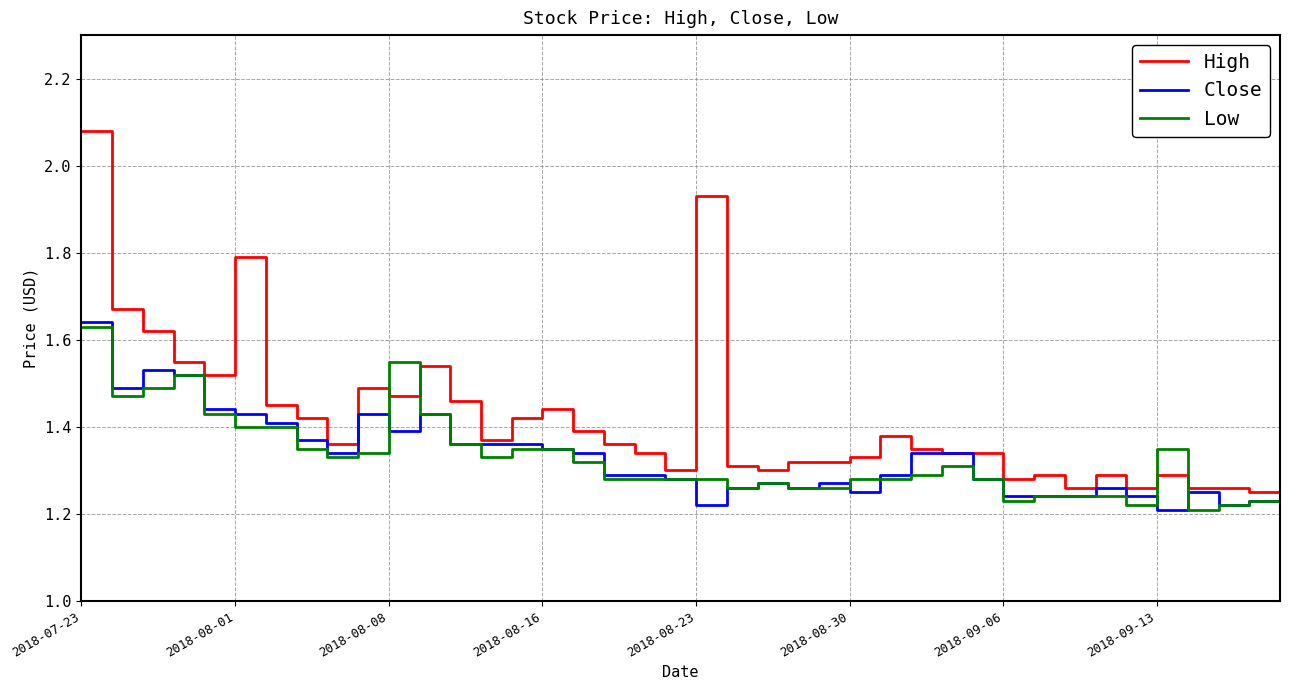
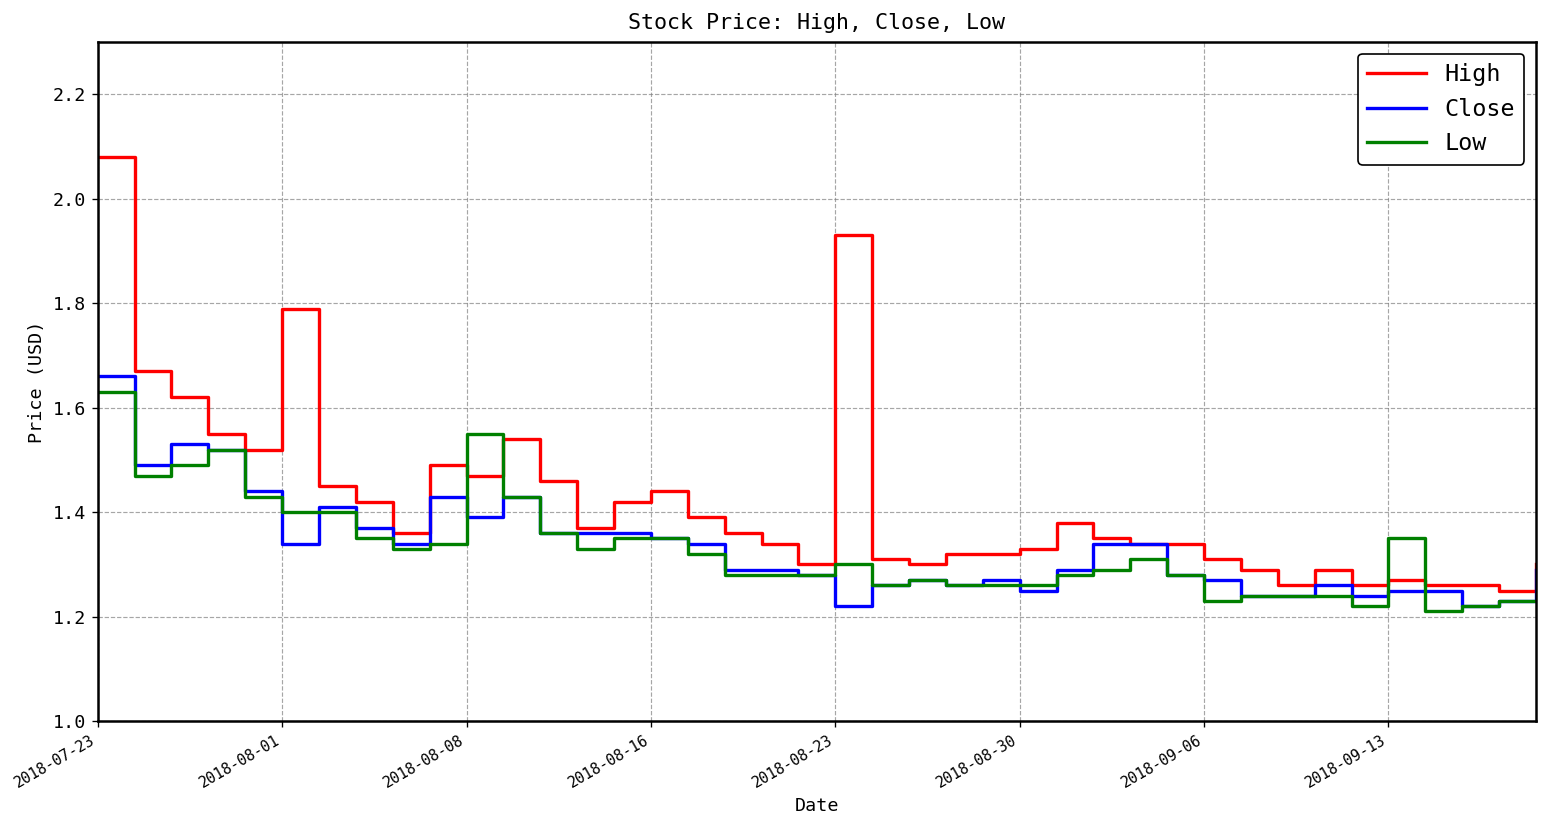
  {
    "High": {
      "2018-07-23": 2.08,
      "2018-08-01": 1.79,
      "2018-08-08": 1.47,
      "2018-08-16": 1.44,
      "2018-08-23": 1.93,
      "2018-08-30": 1.33,
-     "2018-09-06": 1.28,
-     "2018-09-13": 1.29
+     "2018-09-06": 1.31,
+     "2018-09-13": 1.27
    },
    "Close": {
-     "2018-07-23": 1.64,
-     "2018-08-01": 1.43,
+     "2018-07-23": 1.66,
+     "2018-08-01": 1.34,
      "2018-08-08": 1.39,
      "2018-08-23": 1.22,
      "2018-08-30": 1.25,
-     "2018-09-06": 1.24,
-     "2018-09-13": 1.21
+     "2018-09-06": 1.27,
+     "2018-09-13": 1.25
    },
    "Low": {
      "2018-07-23": 1.63,
      "2018-08-01": 1.40,
      "2018-08-08": 1.55,
-     "2018-08-23": 1.28,
-     "2018-08-30": 1.28,
+     "2018-08-23": 1.30,
+     "2018-08-30": 1.26,
      "2018-09-06": 1.23,
      "2018-09-13": 1.35
    }
  }
